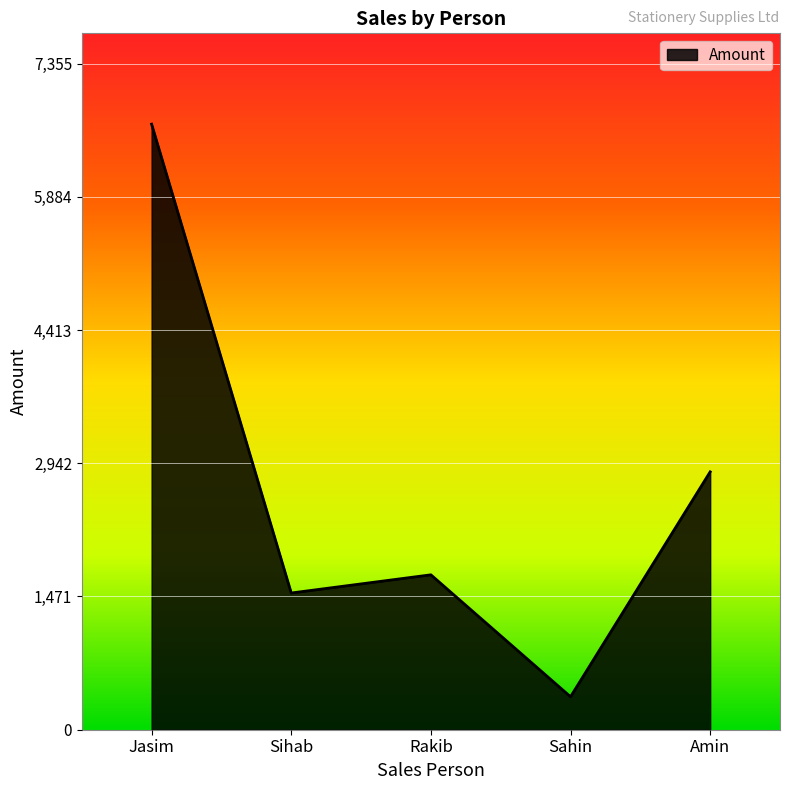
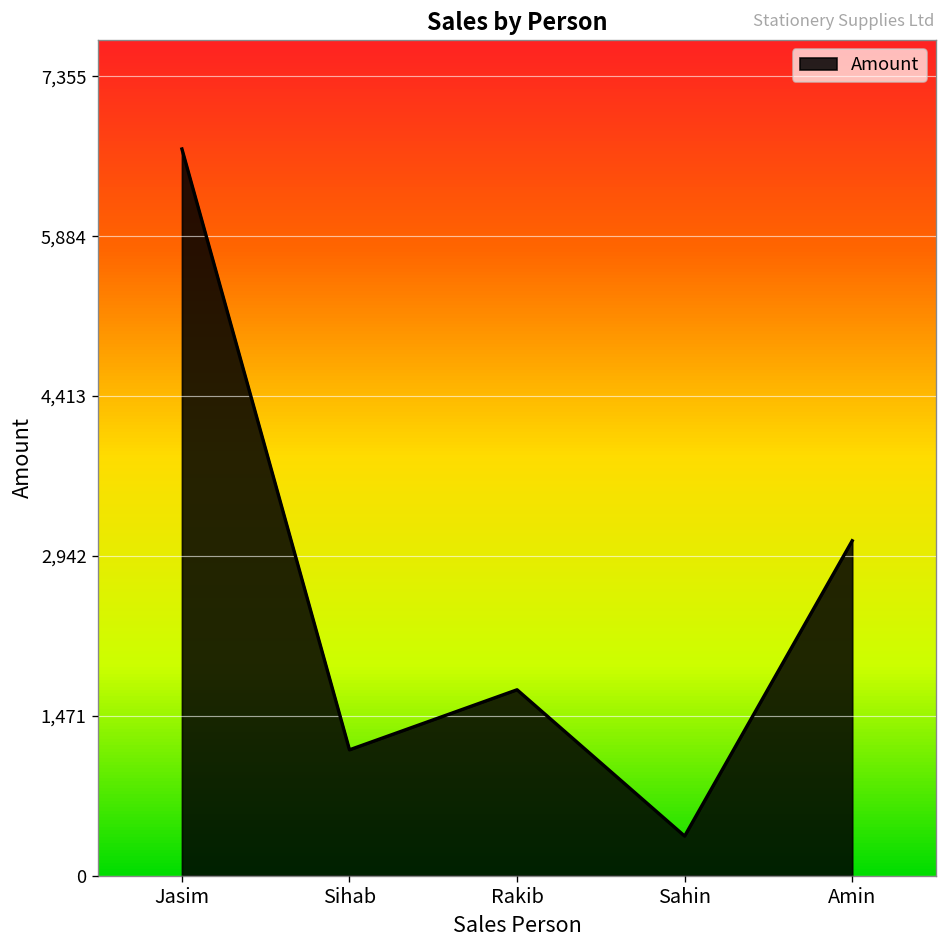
  {
    "Jasim": "6,700",
-   "Sihab": "1,500",
+   "Sihab": "1,200",
    "Rakib": "1,700",
    "Sahin": "400",
-   "Amin": "2,800"
+   "Amin": "3,100"
  }
